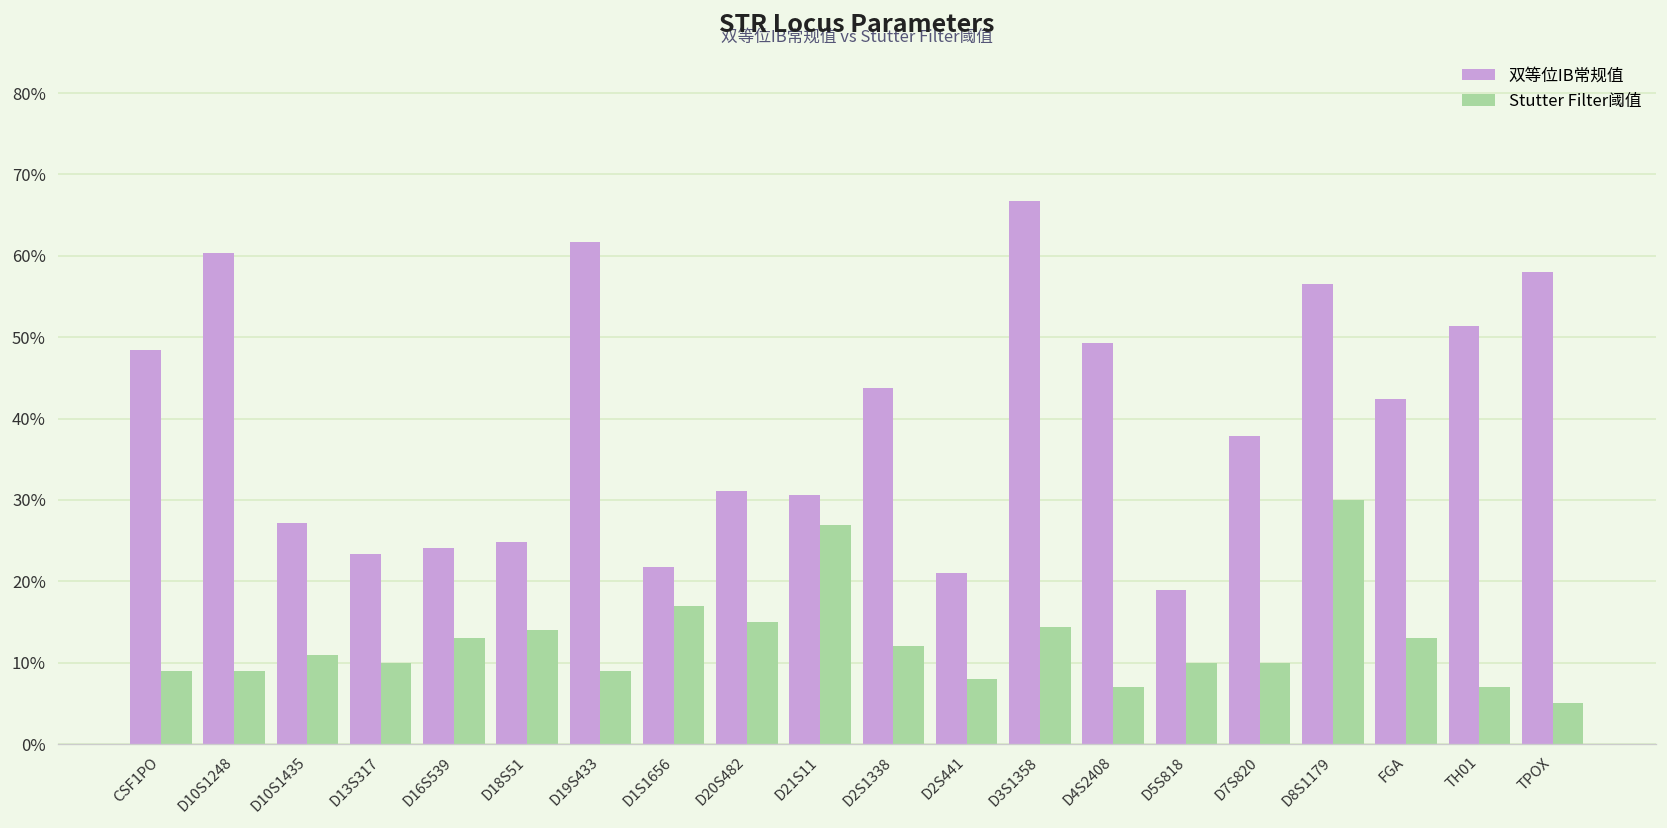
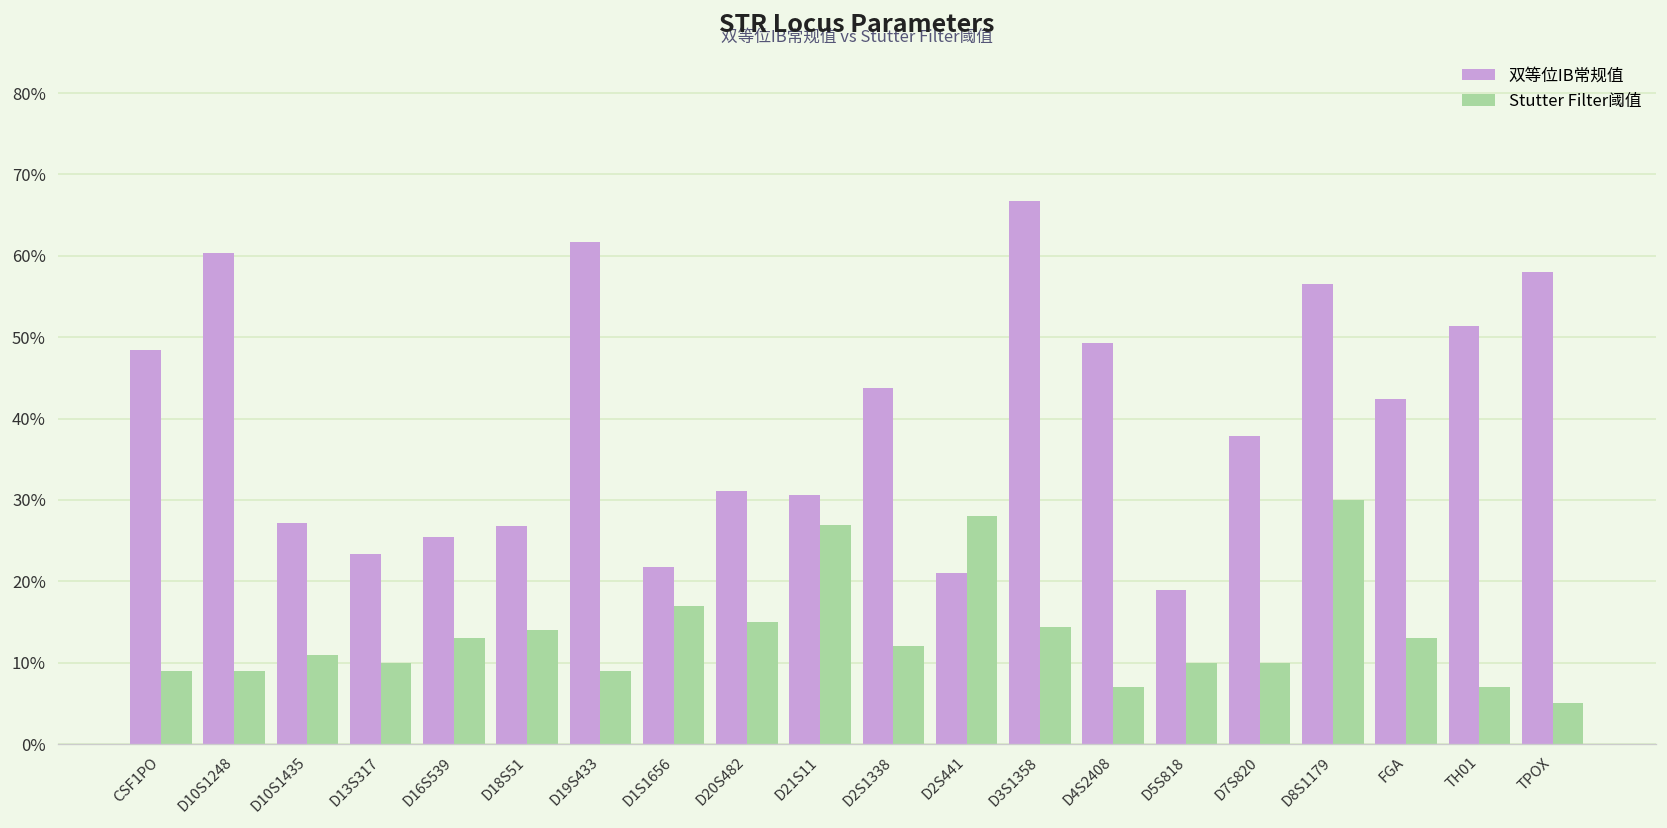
  {
    "双等位IB常规值": {
      "CSF1PO": "48%",
      "D10S1248": "60%",
      "D10S1435": "27%",
      "D13S317": "23%",
-     "D16S539": "24%",
-     "D18S51": "25%",
+     "D16S539": "25%",
+     "D18S51": "27%",
      "D19S433": "62%",
      "D1S1656": "22%",
      "D20S482": "31%",
      "D21S11": "31%",
      "D2S1338": "44%",
      "D2S441": "21%",
      "D3S1358": "67%",
      "D4S2408": "49%",
      "D5S818": "19%",
      "D7S820": "38%",
      "D8S1179": "57%",
      "FGA": "42%",
      "TH01": "51%",
      "TPOX": "58%"
    },
    "Stutter Filter阈值": {
      "CSF1PO": "9%",
      "D10S1248": "9%",
      "D10S1435": "11%",
      "D13S317": "10%",
      "D16S539": "13%",
      "D18S51": "14%",
      "D19S433": "9%",
      "D1S1656": "17%",
      "D20S482": "15%",
      "D21S11": "27%",
      "D2S1338": "12%",
-     "D2S441": "8%",
+     "D2S441": "28%",
      "D3S1358": "14%",
      "D4S2408": "7%",
      "D5S818": "10%",
      "D7S820": "10%",
      "D8S1179": "30%",
      "FGA": "13%",
      "TH01": "7%",
      "TPOX": "5%"
    }
  }
